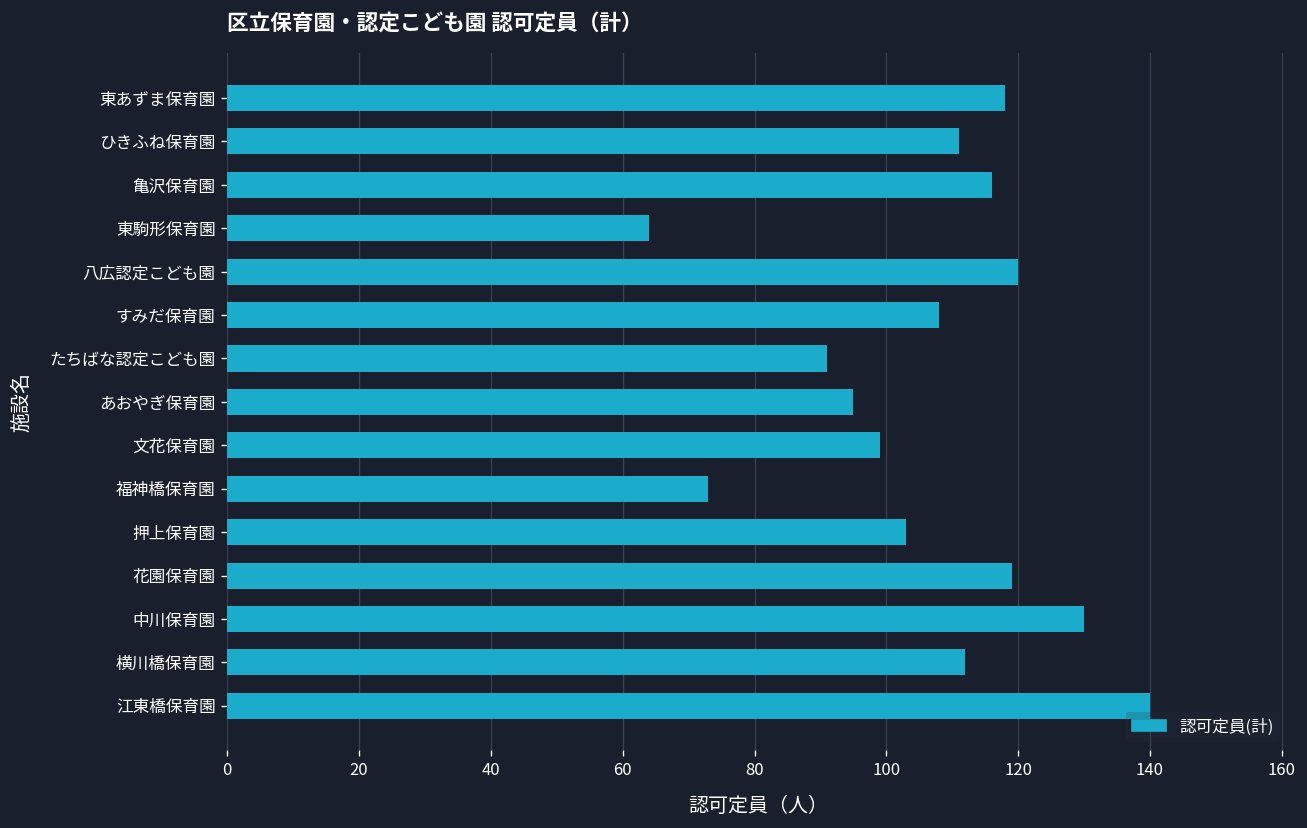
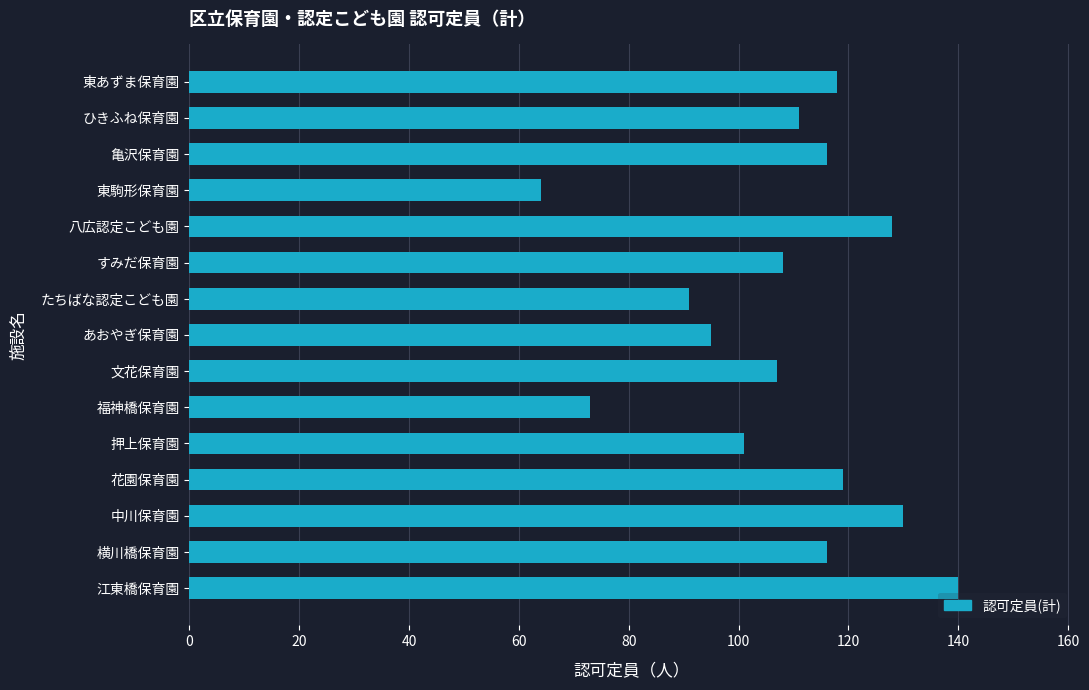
  {
    "東あずま保育園": 118,
    "ひきふね保育園": 111,
    "亀沢保育園": 116,
    "東駒形保育園": 64,
-   "八広認定こども園": 120,
+   "八広認定こども園": 128,
    "すみだ保育園": 108,
    "たちばな認定こども園": 91,
    "あおやぎ保育園": 95,
-   "文花保育園": 99,
+   "文花保育園": 107,
    "福神橋保育園": 73,
-   "押上保育園": 103,
+   "押上保育園": 101,
    "花園保育園": 119,
    "中川保育園": 130,
-   "横川橋保育園": 112,
+   "横川橋保育園": 116,
    "江東橋保育園": 140
  }
